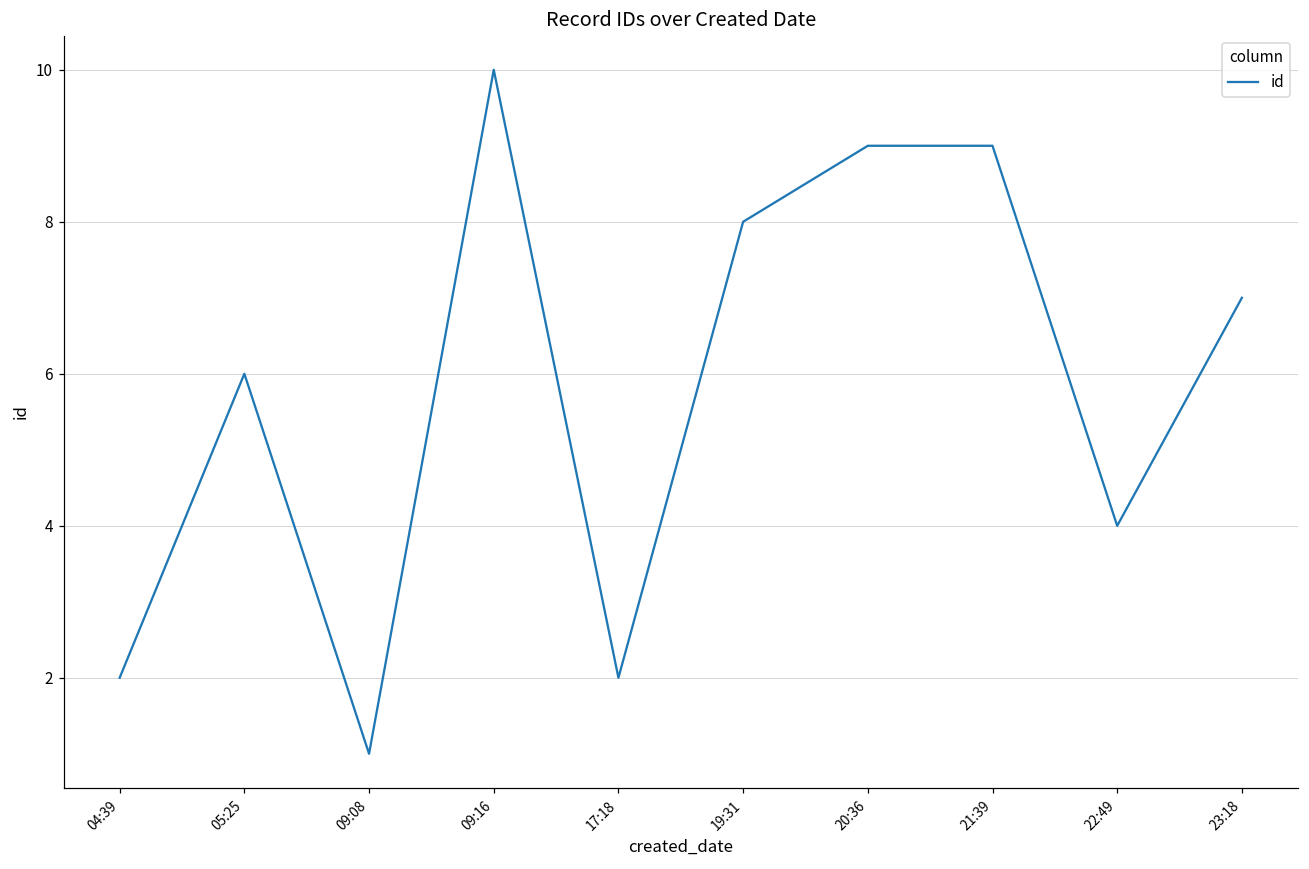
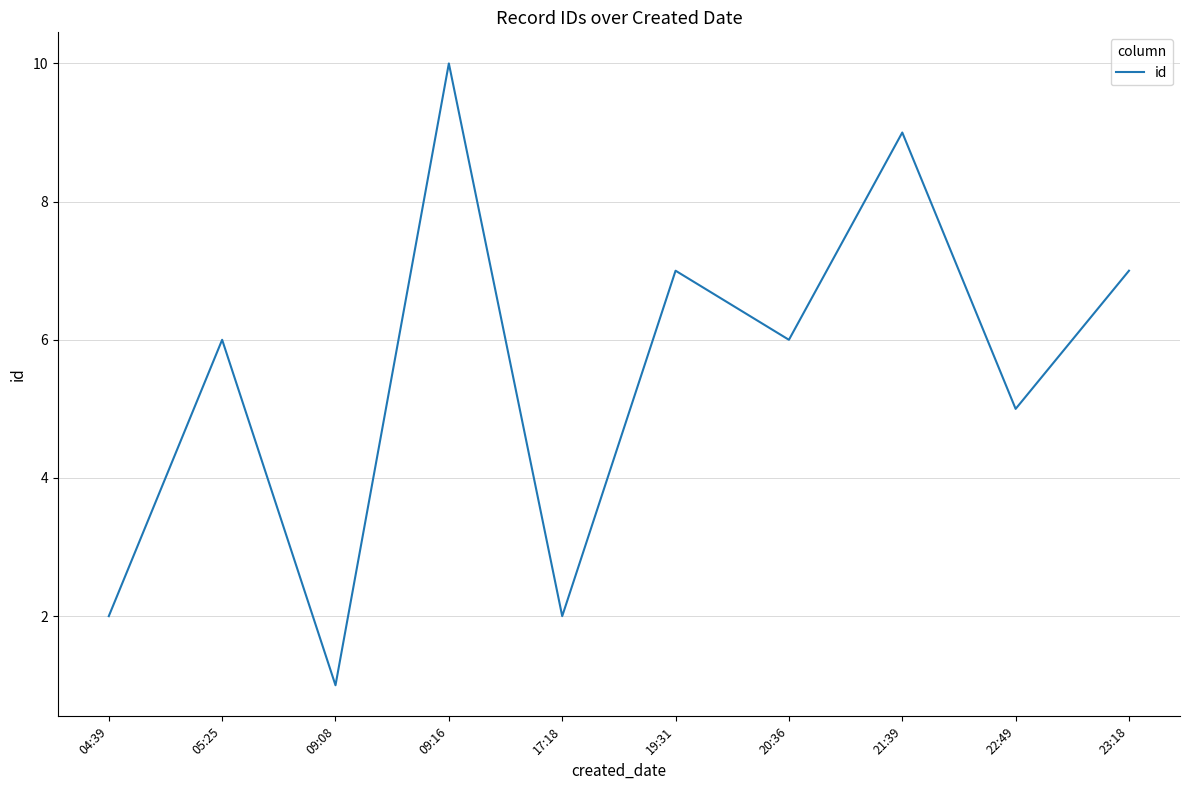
  {
    "04:39": 2,
    "05:25": 6,
    "09:08": 1,
    "09:16": 10,
    "17:18": 2,
-   "19:31": 8,
-   "20:36": 9,
+   "19:31": 7,
+   "20:36": 6,
    "21:39": 9,
-   "22:49": 4,
+   "22:49": 5,
    "23:18": 7
  }
